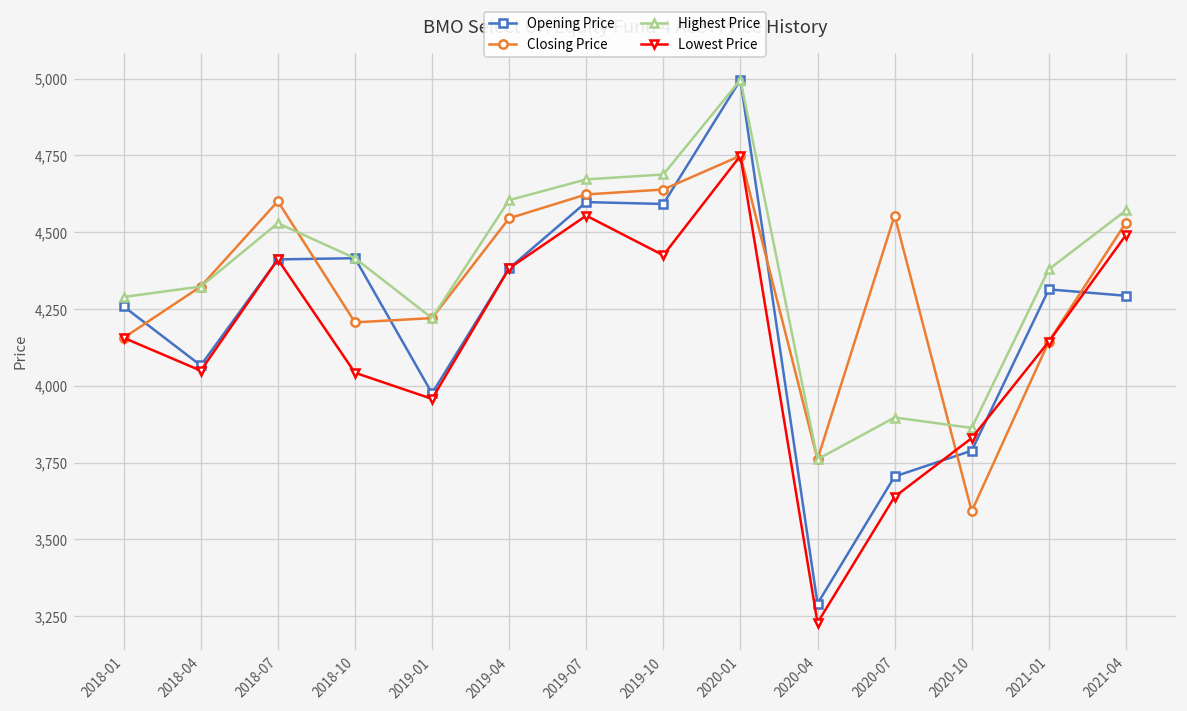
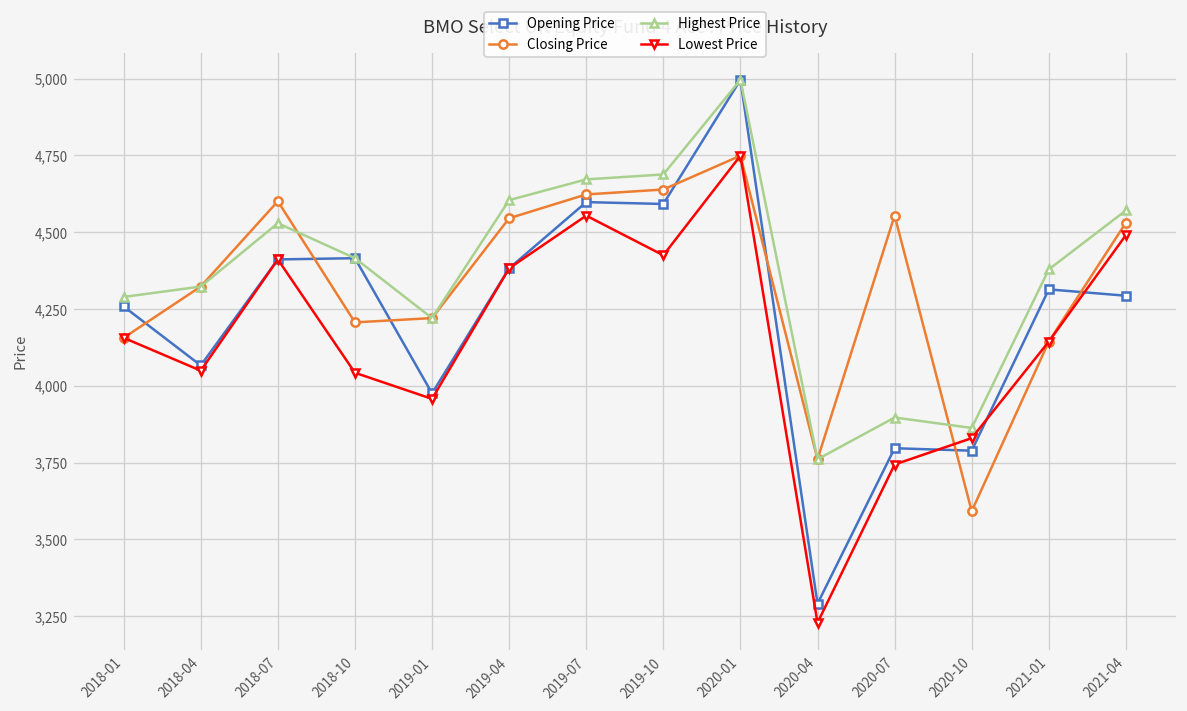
  {
    "Opening Price": {
      "2018-01": "4,260",
      "2018-04": "4,070",
      "2019-01": "3,980",
      "2019-07": "4,600",
      "2019-10": "4,590",
      "2020-04": "3,290",
-     "2020-07": "3,710",
+     "2020-07": "3,800",
      "2020-10": "3,790",
      "2021-01": "4,310",
      "2021-04": "4,290"
    },
    "Closing Price": {
      "2018-07": "4,600",
      "2018-10": "4,210",
      "2019-04": "4,550",
      "2019-07": "4,620",
      "2019-10": "4,640",
      "2020-07": "4,550",
      "2020-10": "3,590",
      "2021-04": "4,530"
    },
    "Highest Price": {
      "2018-01": "4,290",
      "2018-07": "4,530",
      "2019-04": "4,600",
      "2019-07": "4,670",
      "2019-10": "4,690",
      "2020-07": "3,900",
      "2020-10": "3,860",
      "2021-01": "4,380",
      "2021-04": "4,570"
    },
    "Lowest Price": {
      "2018-04": "4,050",
      "2018-10": "4,040",
      "2019-01": "3,960",
      "2019-07": "4,550",
      "2019-10": "4,430",
      "2020-04": "3,230",
-     "2020-07": "3,640",
+     "2020-07": "3,740",
      "2020-10": "3,830",
      "2021-04": "4,490"
    }
  }
